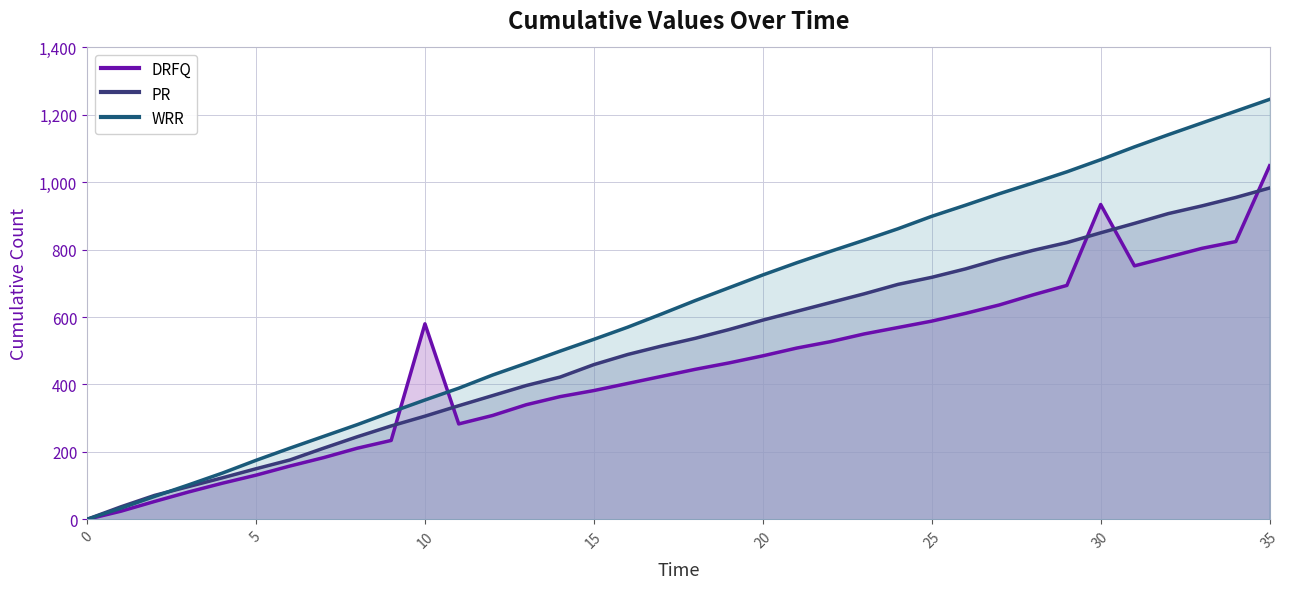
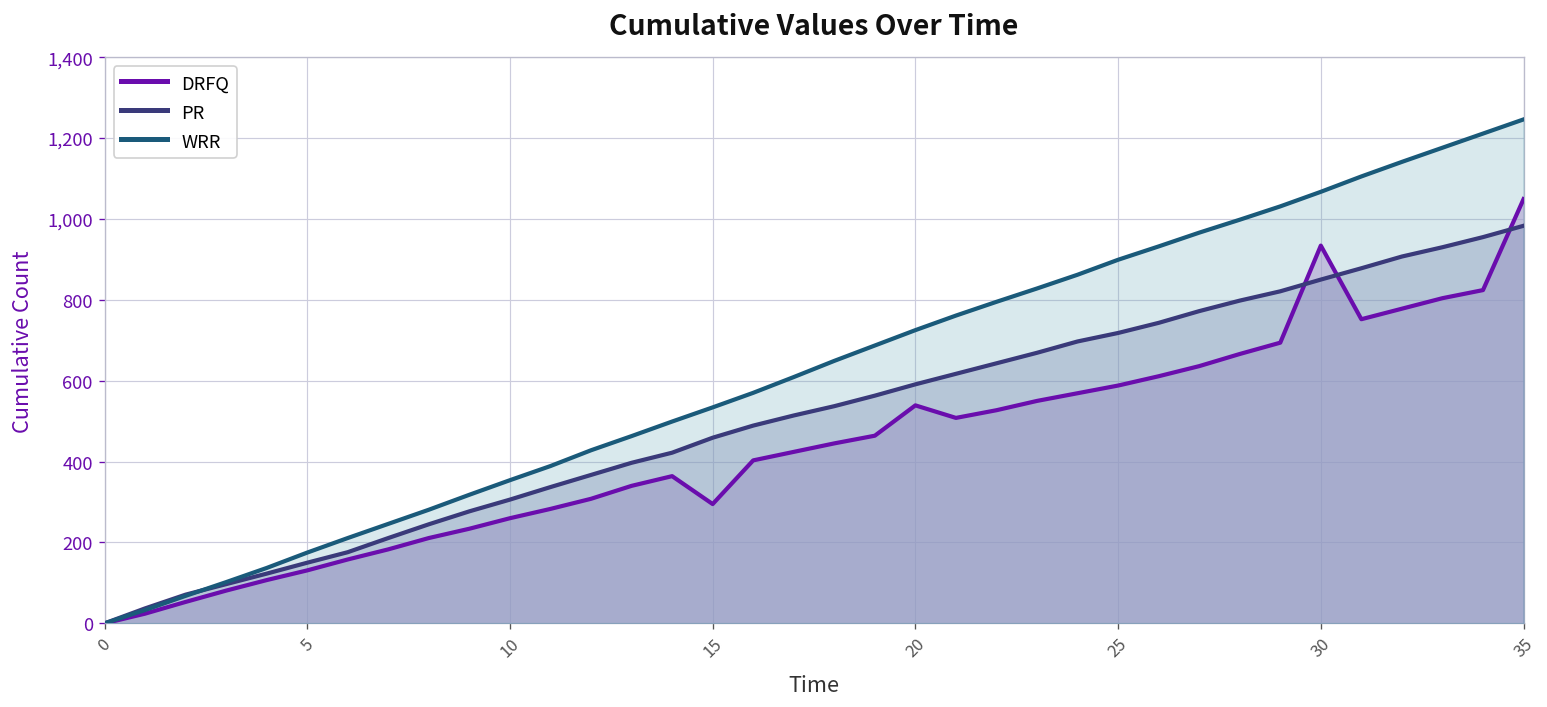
  {
    "DRFQ": {
      "5": "130",
-     "10": "580",
-     "15": "380",
-     "20": "490",
+     "10": "260",
+     "15": "300",
+     "20": "540",
      "25": "590",
      "30": "930",
      "35": "1,050"
    }
  }
